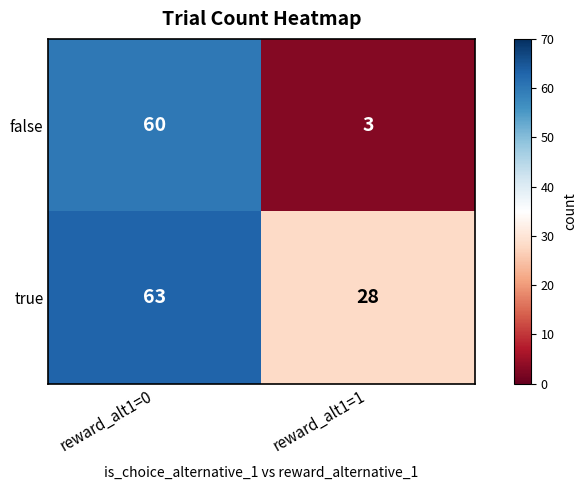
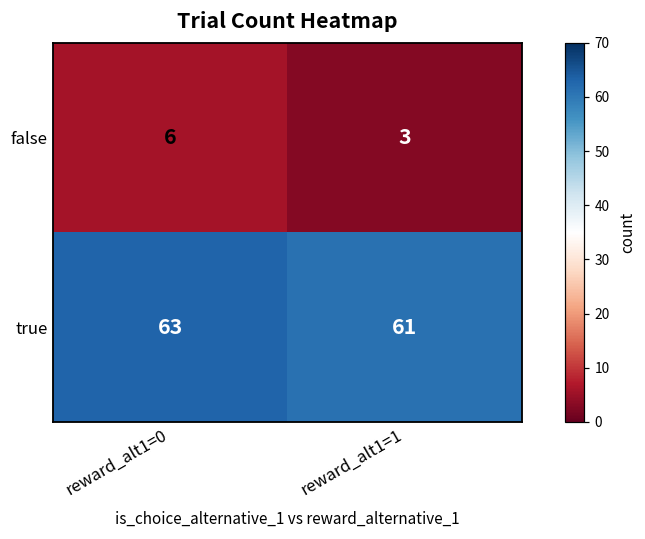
  {
    "false": {
-     "reward_alt1=0": 60,
+     "reward_alt1=0": 6,
      "reward_alt1=1": 3
    },
    "true": {
      "reward_alt1=0": 63,
-     "reward_alt1=1": 28
+     "reward_alt1=1": 61
    }
  }
